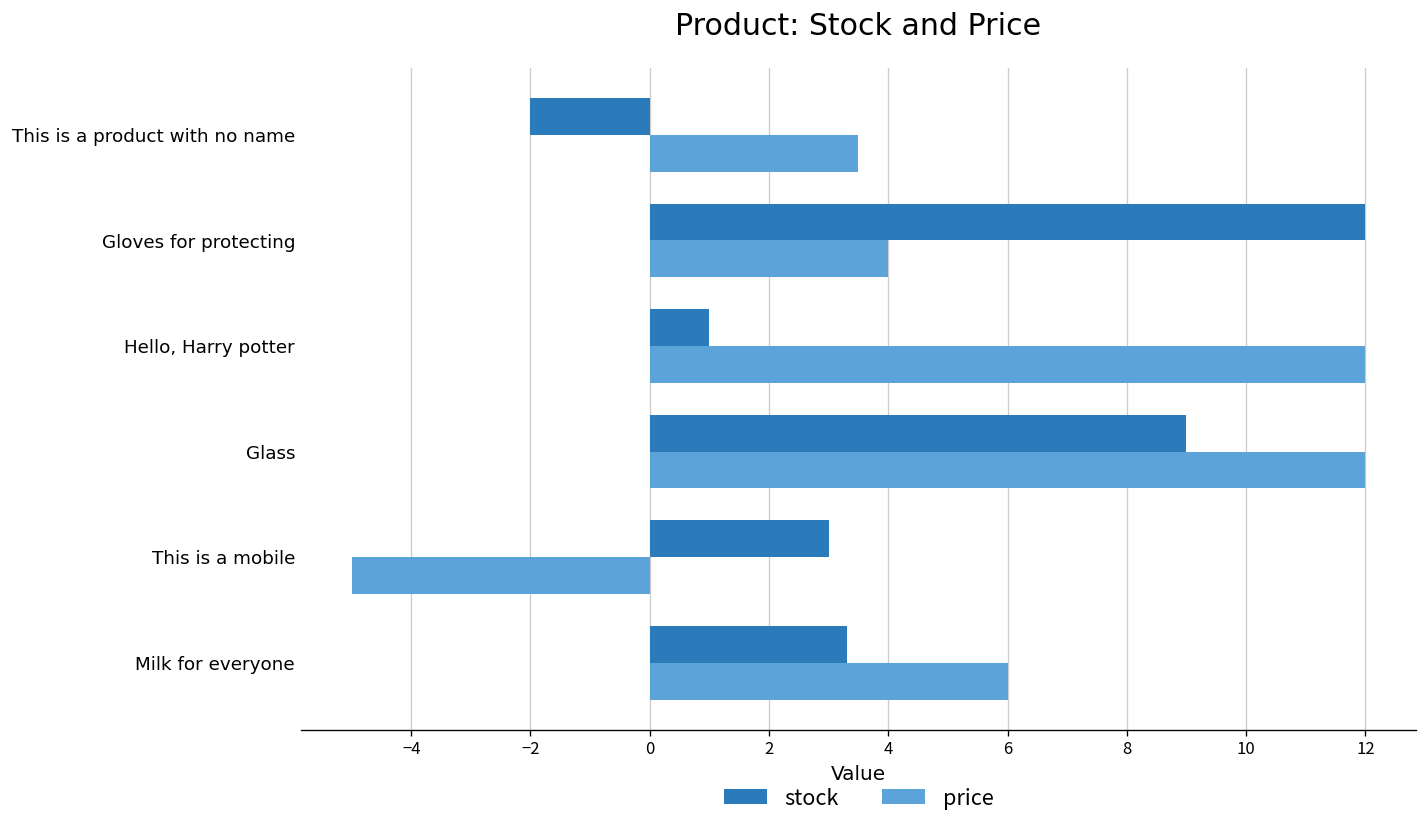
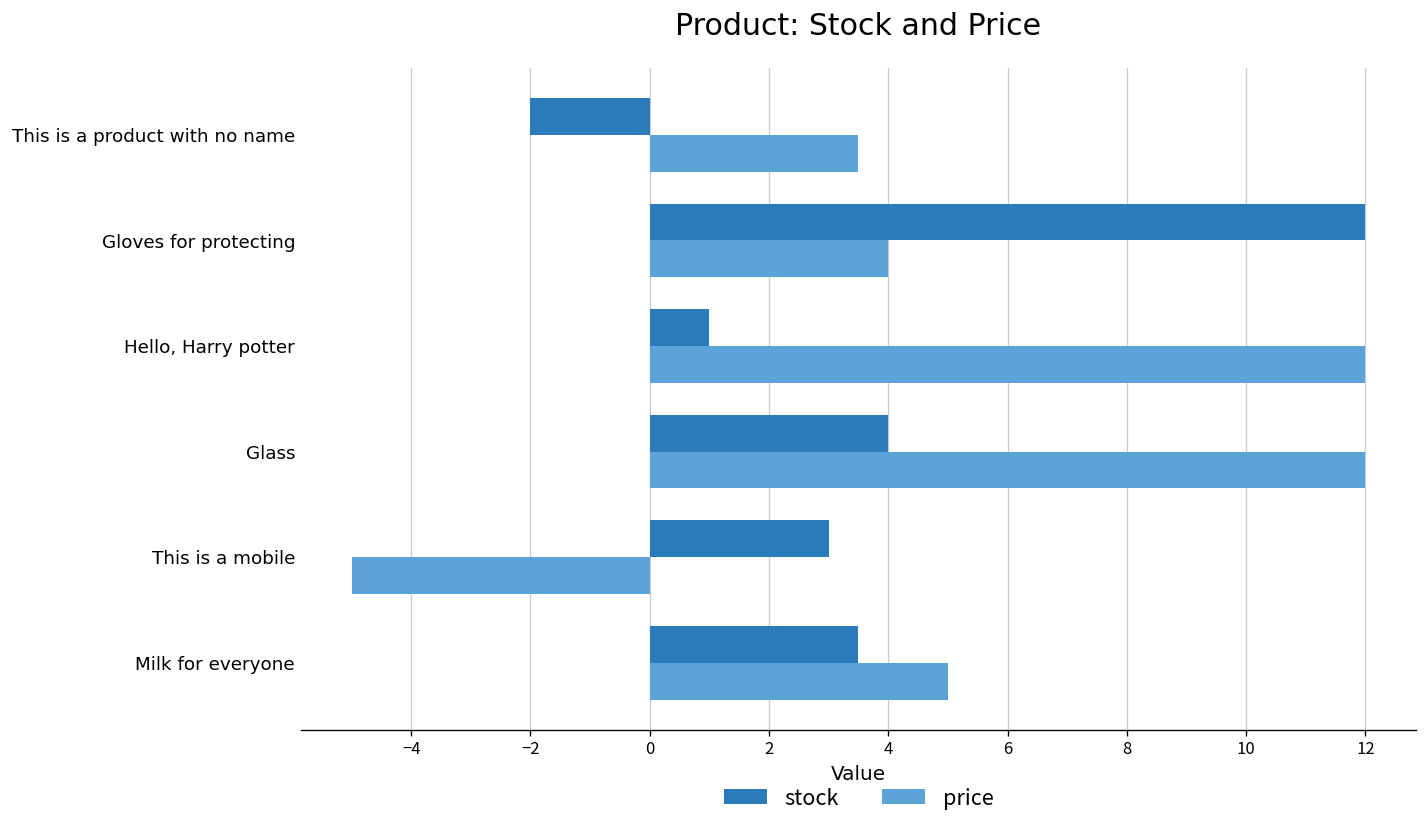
  {
    "stock": {
      "This is a product with no name": -2.0,
      "Gloves for protecting": 12.0,
      "Hello, Harry potter": 1.0,
-     "Glass": 9,
+     "Glass": 4,
      "This is a mobile": 3.0,
-     "Milk for everyone": 3.3
+     "Milk for everyone": 3.5
    },
    "price": {
      "This is a product with no name": 3.5,
      "Gloves for protecting": 4,
      "Hello, Harry potter": 12,
      "Glass": 12,
      "This is a mobile": -5,
-     "Milk for everyone": 6
+     "Milk for everyone": 5
    }
  }
